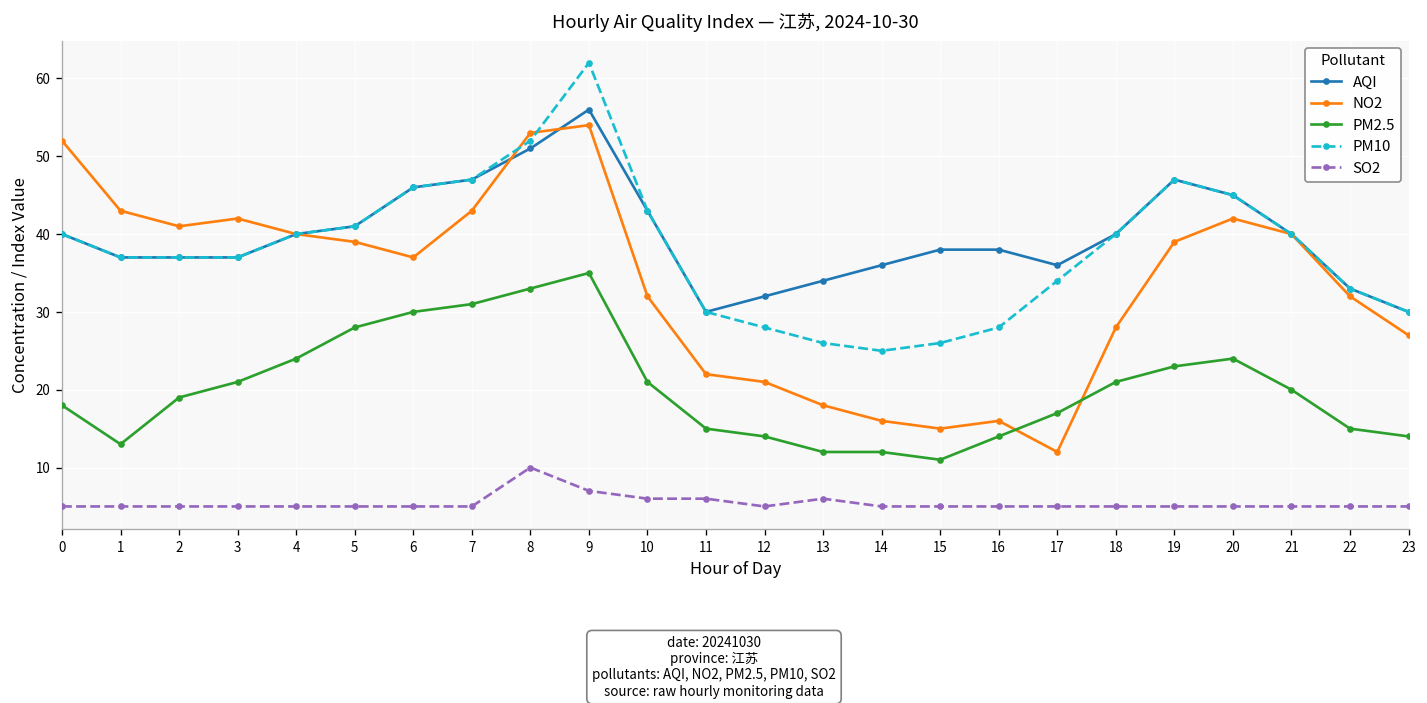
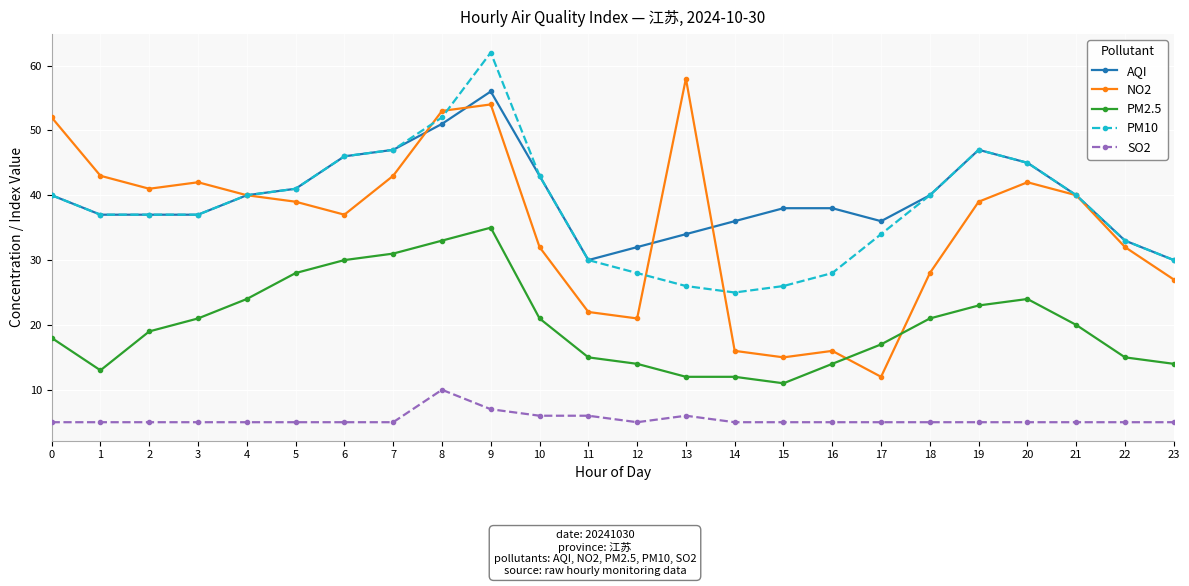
  {
    "AQI": {
      "8": 51,
      "9": 56,
      "12": 32,
      "13": 34,
      "14": 36,
      "15": 38,
      "16": 38,
      "17": 36
    },
    "NO2": {
      "0": 52,
      "1": 43,
      "2": 41,
      "3": 42,
      "5": 39,
      "6": 37,
      "7": 43,
      "8": 53,
      "9": 54,
      "10": 32,
      "11": 22,
      "12": 21,
-     "13": 18,
+     "13": 58,
      "14": 16,
      "15": 15,
      "16": 16,
      "17": 12,
      "18": 28,
      "19": 39,
      "20": 42,
      "22": 32,
      "23": 27
    },
    "PM2.5": {
      "0": 18,
      "1": 13,
      "2": 19,
      "3": 21,
      "4": 24,
      "5": 28,
      "6": 30,
      "7": 31,
      "8": 33,
      "9": 35,
      "10": 21,
      "11": 15,
      "12": 14,
      "13": 12,
      "14": 12,
      "15": 11,
      "16": 14,
      "17": 17,
      "18": 21,
      "19": 23,
      "20": 24,
      "21": 20,
      "22": 15,
      "23": 14
    },
    "PM10": {
      "8": 52,
      "9": 62,
      "12": 28,
      "13": 26,
      "14": 25,
      "15": 26,
      "16": 28,
      "17": 34
    },
    "SO2": {
      "0": 5,
      "1": 5,
      "2": 5,
      "3": 5,
      "4": 5,
      "5": 5,
      "6": 5,
      "7": 5,
      "8": 10,
      "9": 7,
      "10": 6,
      "11": 6,
      "12": 5,
      "13": 6,
      "14": 5,
      "15": 5,
      "16": 5,
      "17": 5,
      "18": 5,
      "19": 5,
      "20": 5,
      "21": 5,
      "22": 5,
      "23": 5
    }
  }
